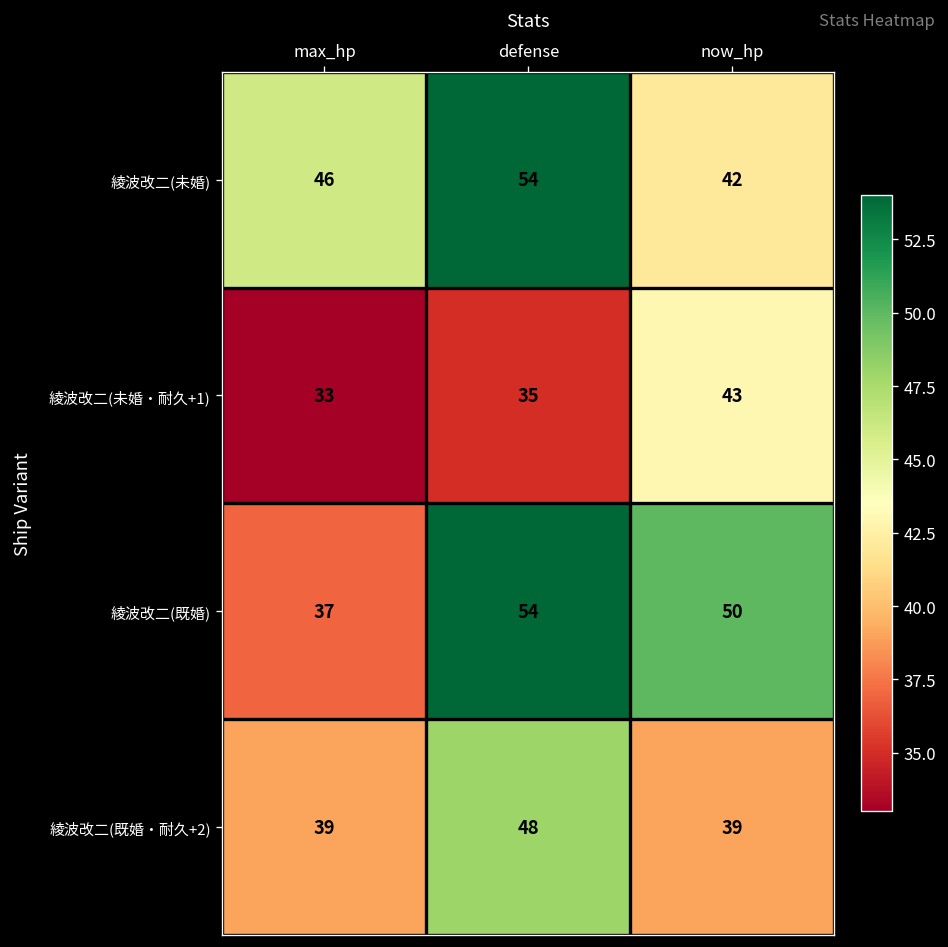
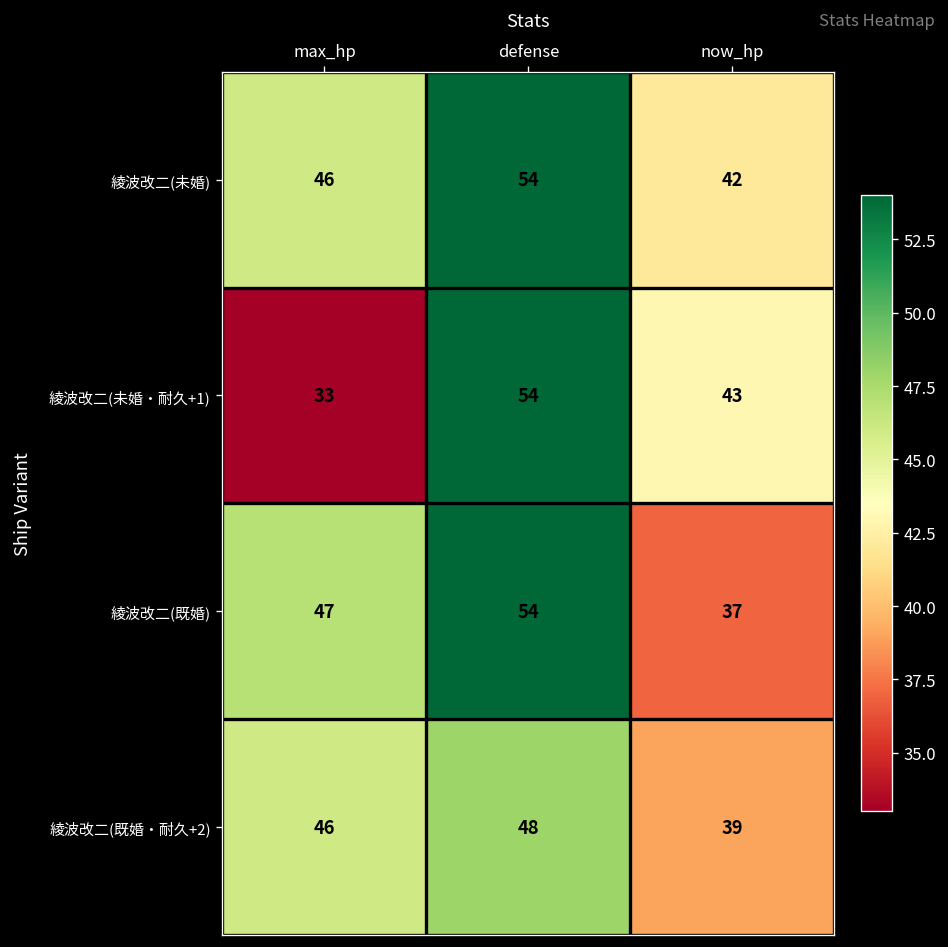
  {
    "綾波改二(未婚)": {
      "max_hp": 46,
      "defense": 54,
      "now_hp": 42
    },
    "綾波改二(未婚・耐久+1)": {
      "max_hp": 33,
-     "defense": 35,
+     "defense": 54,
      "now_hp": 43
    },
    "綾波改二(既婚)": {
-     "max_hp": 37,
+     "max_hp": 47,
      "defense": 54,
-     "now_hp": 50
+     "now_hp": 37
    },
    "綾波改二(既婚・耐久+2)": {
-     "max_hp": 39,
+     "max_hp": 46,
      "defense": 48,
      "now_hp": 39
    }
  }
